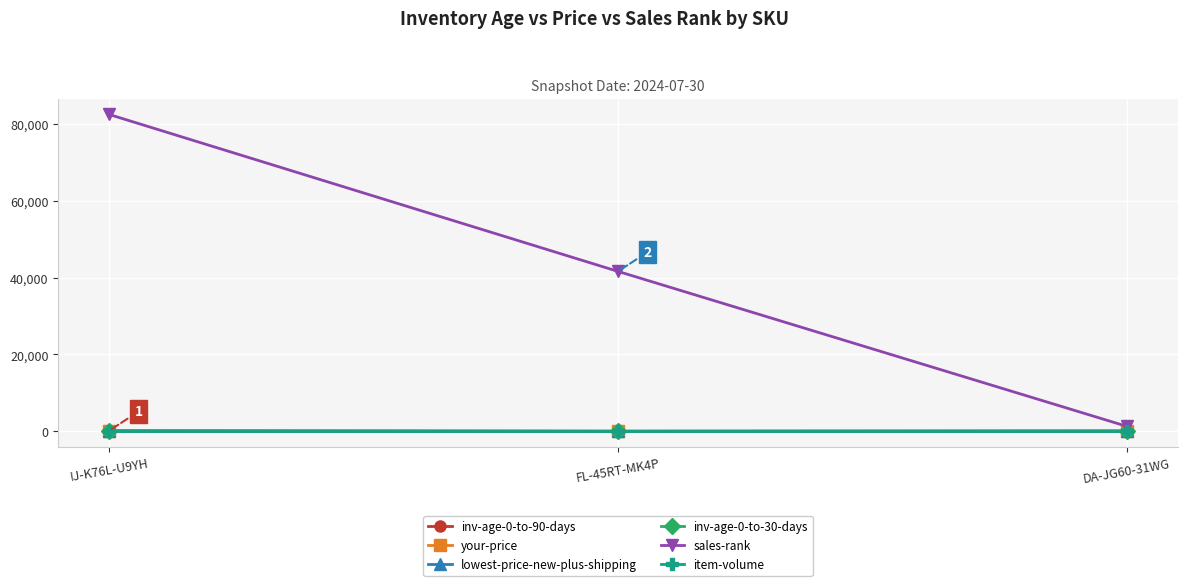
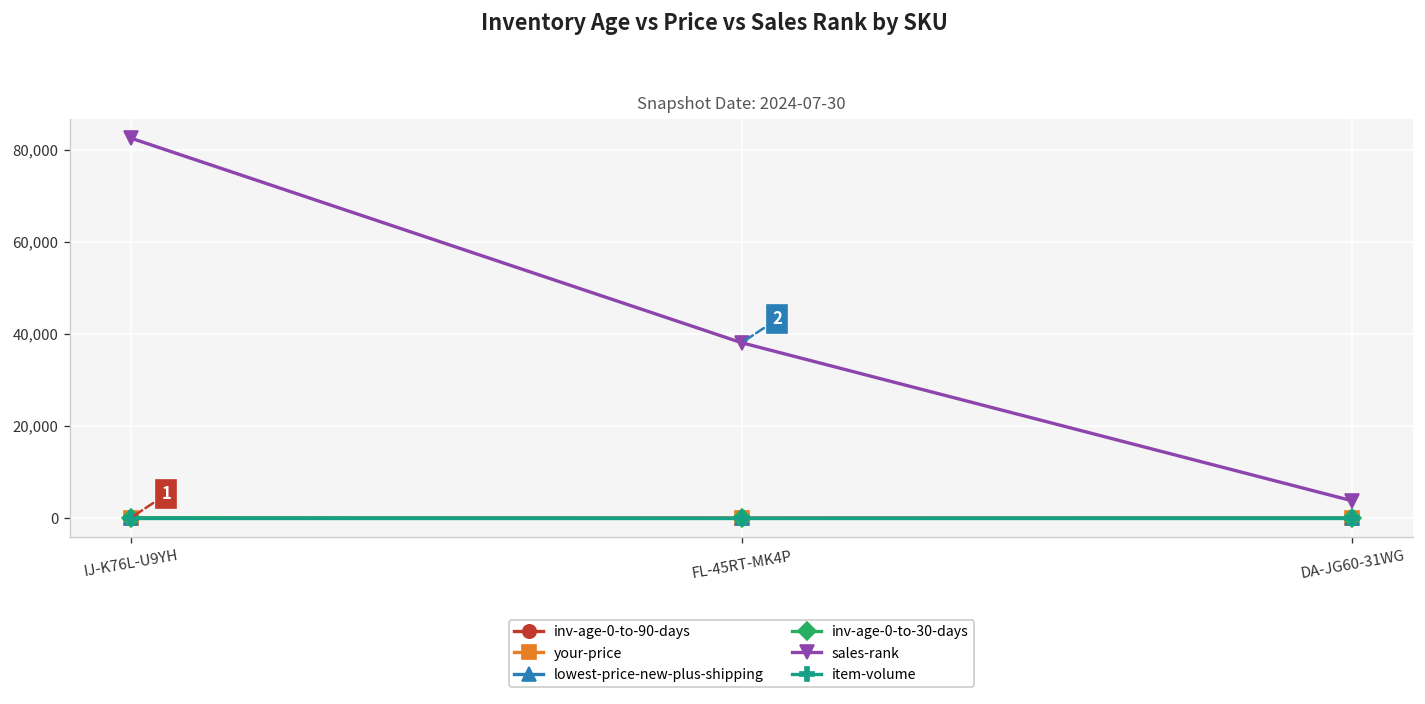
  {
    "item-volume": {
      "IJ-K76L-U9YH": "0",
      "FL-45RT-MK4P": "0",
      "DA-JG60-31WG": "0"
    },
    "sales-rank": {
      "IJ-K76L-U9YH": "83,000",
-     "FL-45RT-MK4P": "42,000",
-     "DA-JG60-31WG": "1,000"
+     "FL-45RT-MK4P": "38,000",
+     "DA-JG60-31WG": "4,000"
    }
  }
